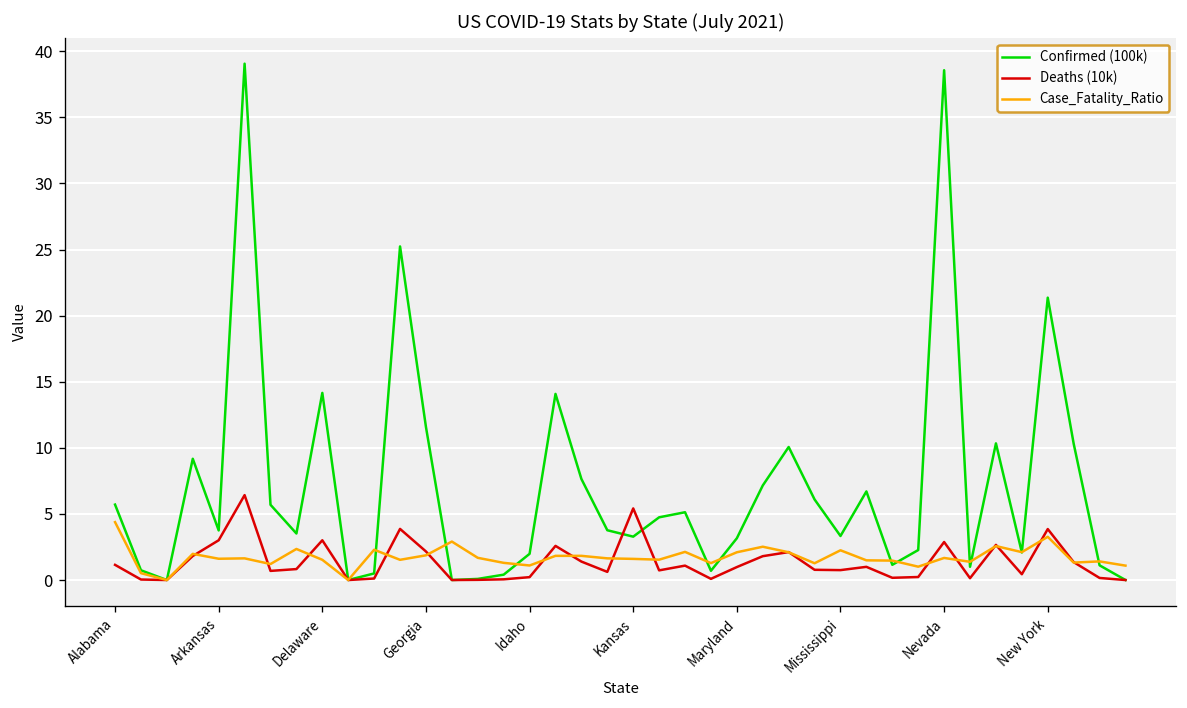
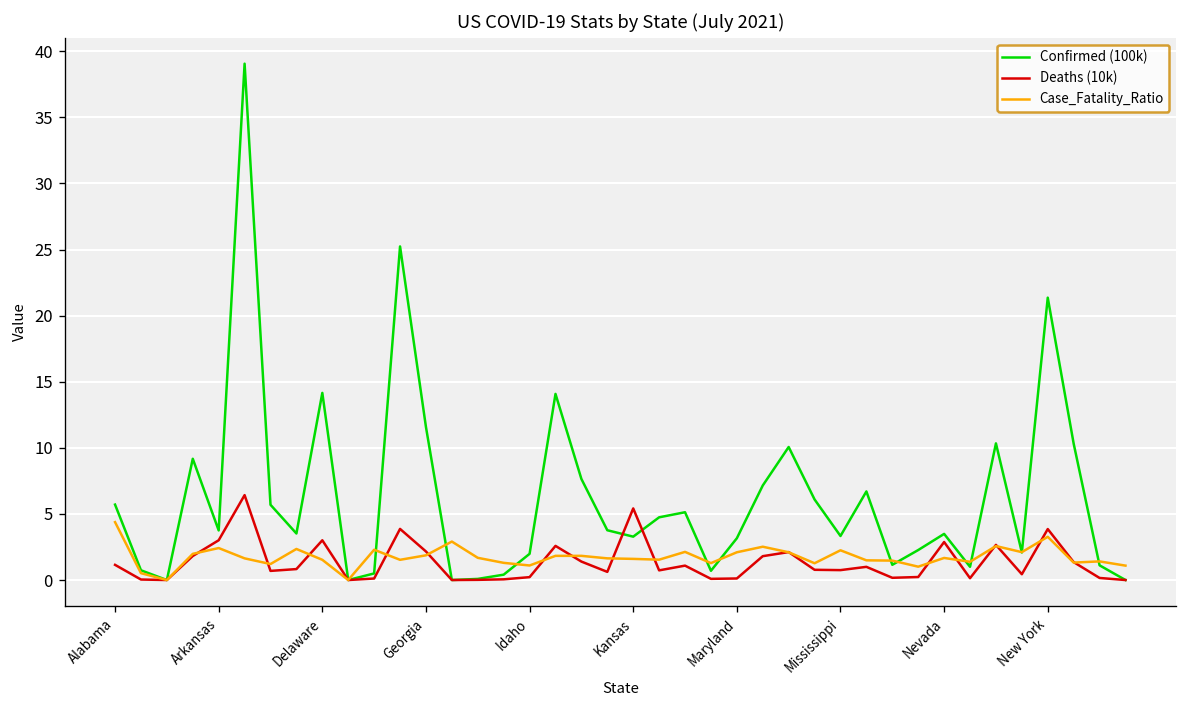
  {
    "Confirmed (100k)": {
      "Alabama": 5.7,
      "Arkansas": 3.8,
      "Delaware": 14.2,
      "Georgia": 11.6,
      "Idaho": 2.0,
      "Kansas": 3.3,
      "Maryland": 3.2,
      "Mississippi": 3.3,
-     "Nevada": 38.6,
+     "Nevada": 3.5,
      "New York": 21.4
    },
    "Deaths (10k)": {
      "Alabama": 1.1,
      "Arkansas": 3.0,
      "Delaware": 3.0,
      "Georgia": 2.2,
      "Idaho": 0.2,
      "Kansas": 5.4,
-     "Maryland": 1.0,
+     "Maryland": 0.1,
      "Mississippi": 0.8,
      "Nevada": 2.9,
      "New York": 3.9
    },
    "Case_Fatality_Ratio": {
      "Alabama": 4.4,
-     "Arkansas": 1.6,
+     "Arkansas": 2.4,
      "Delaware": 1.5,
      "Georgia": 1.9,
      "Idaho": 1.1,
      "Kansas": 1.6,
      "Maryland": 2.1,
      "Mississippi": 2.3,
      "Nevada": 1.7,
      "New York": 3.3
    }
  }
